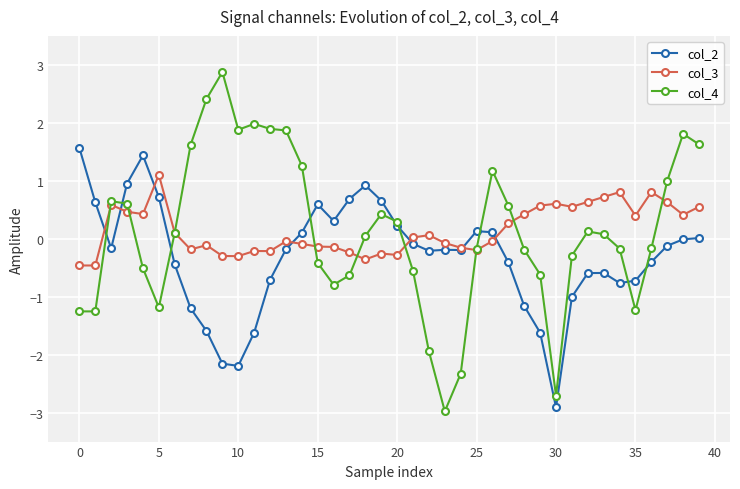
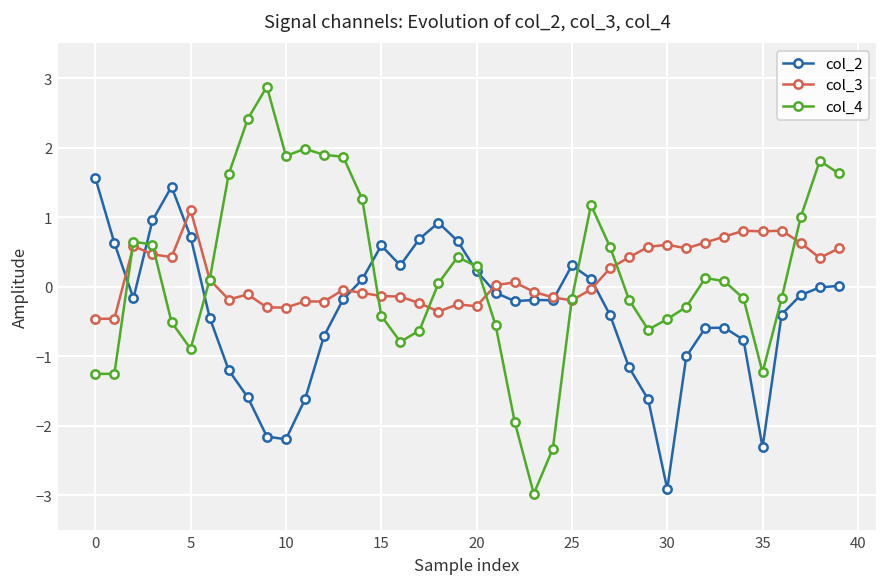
  {
    "col_2": {
      "0": 1.6,
      "5": 0.7,
      "10": -2.2,
      "15": 0.6,
      "20": 0.2,
-     "25": 0.1,
+     "25": 0.3,
      "30": -2.9,
-     "35": -0.7
+     "35": -2.3
    },
    "col_3": {
      "0": -0.5,
      "5": 1.1,
      "10": -0.3,
      "15": -0.1,
      "20": -0.3,
      "30": 0.6,
-     "35": 0.4
+     "35": 0.8
    },
    "col_4": {
      "0": -1.3,
-     "5": -1.2,
+     "5": -0.9,
      "10": 1.9,
      "15": -0.4,
      "20": 0.3,
-     "30": -2.7,
+     "30": -0.5,
      "35": -1.2
    }
  }
